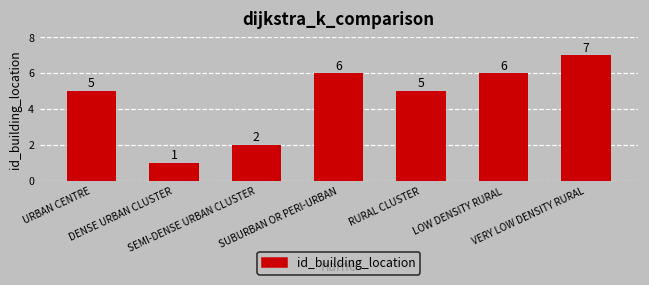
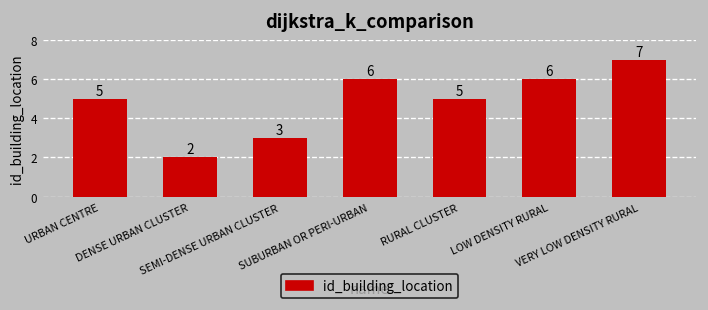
  {
    "URBAN CENTRE": 5,
-   "DENSE URBAN CLUSTER": 1,
-   "SEMI-DENSE URBAN CLUSTER": 2,
+   "DENSE URBAN CLUSTER": 2,
+   "SEMI-DENSE URBAN CLUSTER": 3,
    "SUBURBAN OR PERI-URBAN": 6,
    "RURAL CLUSTER": 5,
    "LOW DENSITY RURAL": 6,
    "VERY LOW DENSITY RURAL": 7
  }
